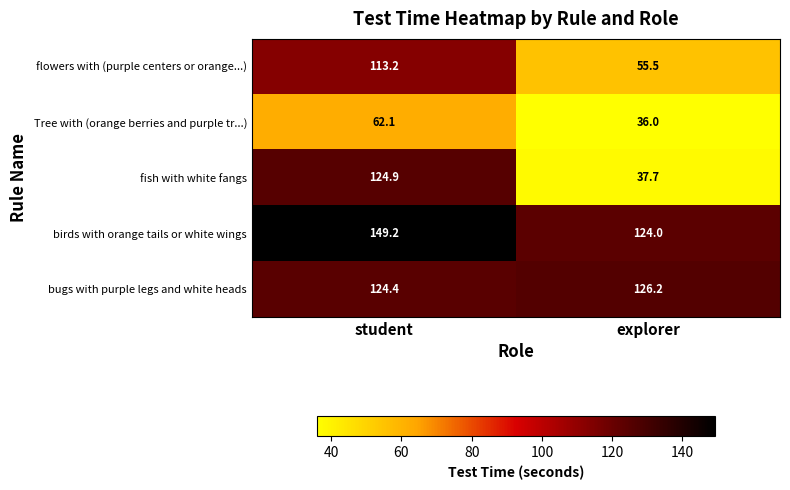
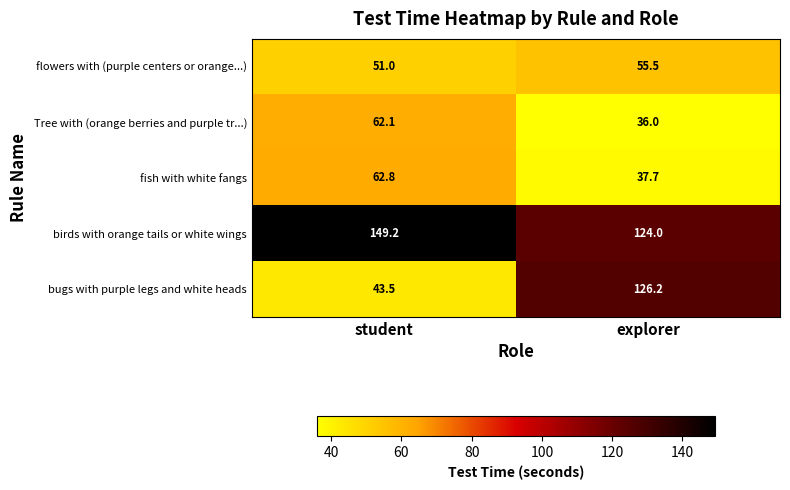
  {
    "flowers with (purple centers or orange...)": {
-     "student": 113.2,
+     "student": 51.0,
      "explorer": 55.5
    },
    "Tree with (orange berries and purple tr...)": {
      "student": 62.1,
      "explorer": 36.0
    },
    "fish with white fangs": {
-     "student": 124.9,
+     "student": 62.8,
      "explorer": 37.7
    },
    "birds with orange tails or white wings": {
      "student": 149.2,
      "explorer": 124.0
    },
    "bugs with purple legs and white heads": {
-     "student": 124.4,
+     "student": 43.5,
      "explorer": 126.2
    }
  }
